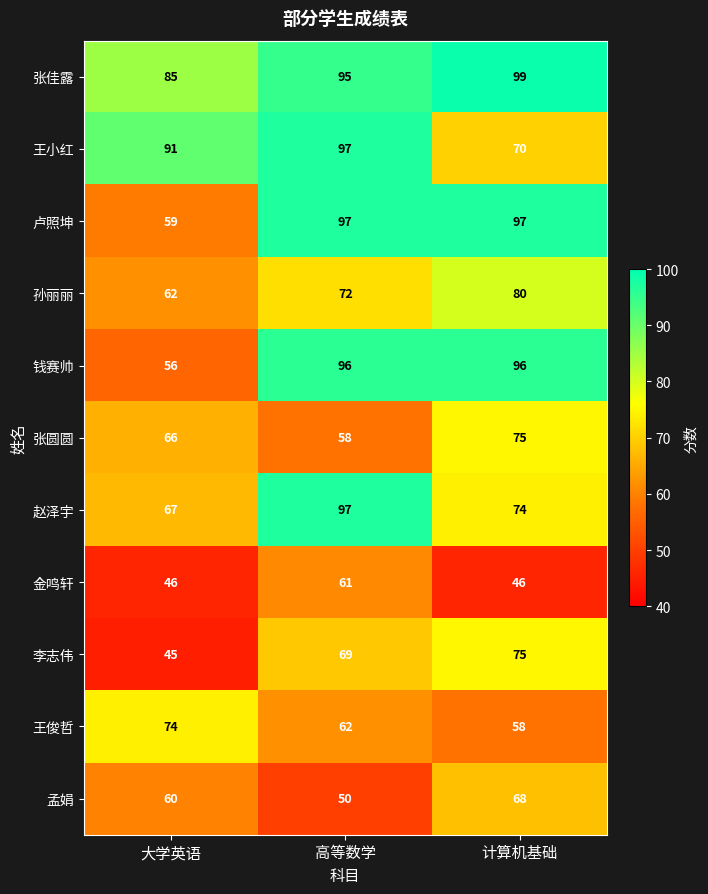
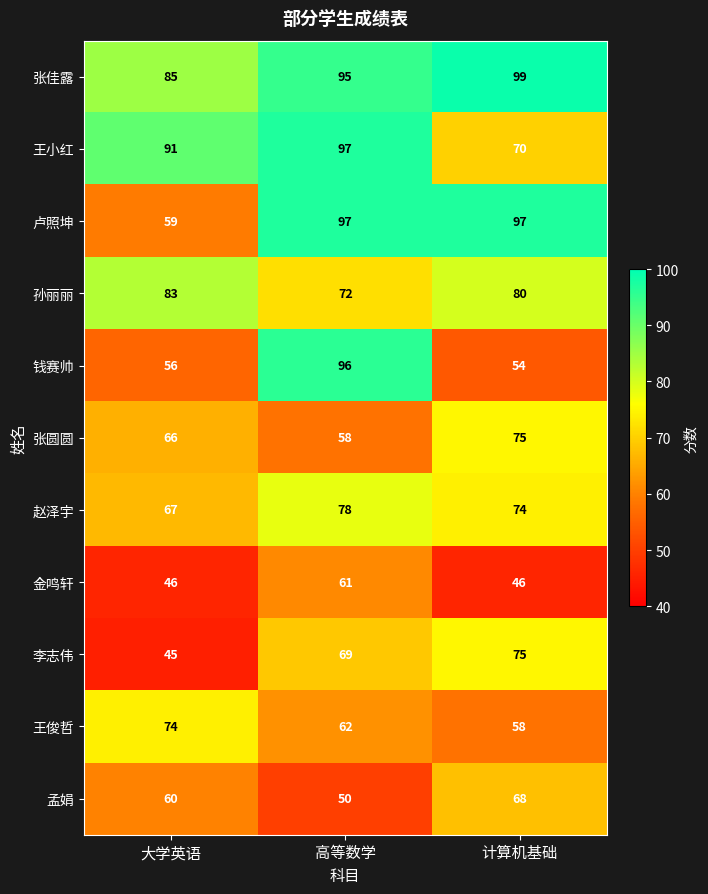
  {
    "张佳露": {
      "大学英语": 85,
      "高等数学": 95,
      "计算机基础": 99
    },
    "王小红": {
      "大学英语": 91,
      "高等数学": 97,
      "计算机基础": 70
    },
    "卢照坤": {
      "大学英语": 59,
      "高等数学": 97,
      "计算机基础": 97
    },
    "孙丽丽": {
-     "大学英语": 62,
+     "大学英语": 83,
      "高等数学": 72,
      "计算机基础": 80
    },
    "钱赛帅": {
      "大学英语": 56,
      "高等数学": 96,
-     "计算机基础": 96
+     "计算机基础": 54
    },
    "张圆圆": {
      "大学英语": 66,
      "高等数学": 58,
      "计算机基础": 75
    },
    "赵泽宇": {
      "大学英语": 67,
-     "高等数学": 97,
+     "高等数学": 78,
      "计算机基础": 74
    },
    "金鸣轩": {
      "大学英语": 46,
      "高等数学": 61,
      "计算机基础": 46
    },
    "李志伟": {
      "大学英语": 45,
      "高等数学": 69,
      "计算机基础": 75
    },
    "王俊哲": {
      "大学英语": 74,
      "高等数学": 62,
      "计算机基础": 58
    },
    "孟娟": {
      "大学英语": 60,
      "高等数学": 50,
      "计算机基础": 68
    }
  }
